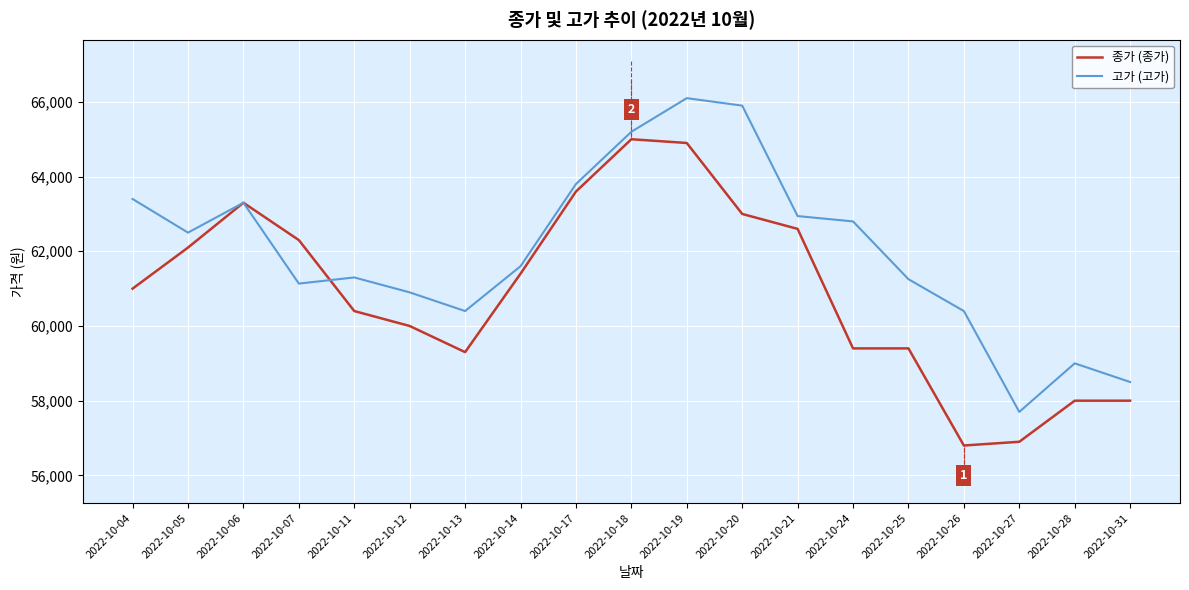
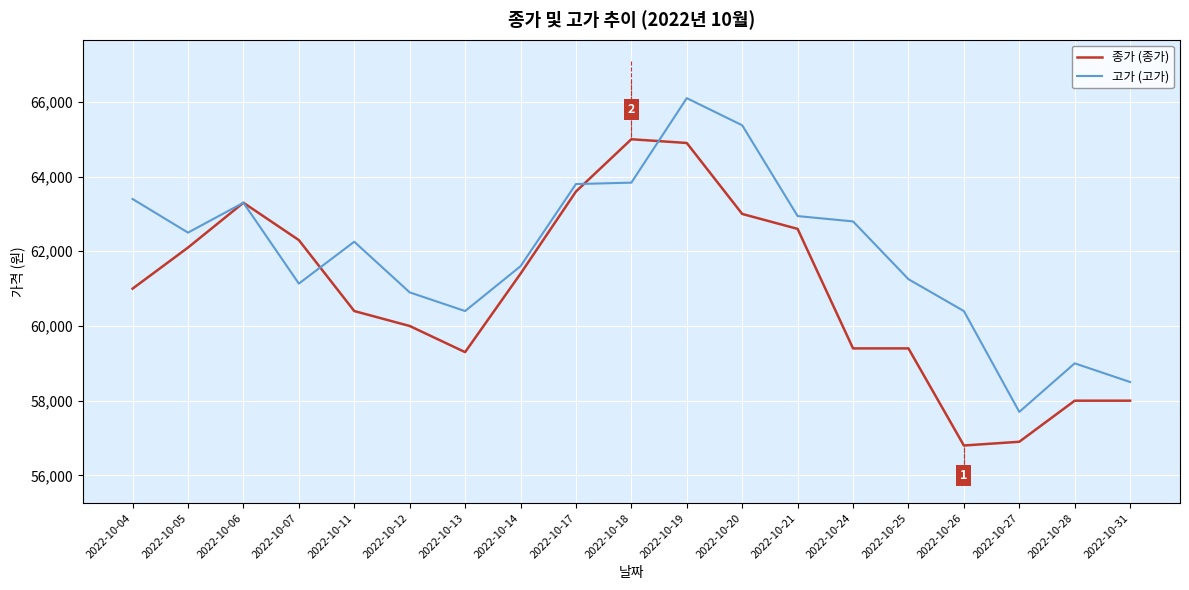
  {
    "고가 (고가)": {
      "2022-10-04": "63,400",
      "2022-10-05": "62,500",
      "2022-10-07": "61,100",
-     "2022-10-11": "61,300",
+     "2022-10-11": "62,300",
      "2022-10-12": "60,900",
      "2022-10-13": "60,400",
      "2022-10-14": "61,600",
      "2022-10-17": "63,800",
-     "2022-10-18": "65,200",
+     "2022-10-18": "63,800",
      "2022-10-19": "66,100",
-     "2022-10-20": "65,900",
+     "2022-10-20": "65,400",
      "2022-10-21": "62,900",
      "2022-10-24": "62,800",
      "2022-10-25": "61,300",
      "2022-10-26": "60,400",
      "2022-10-27": "57,700",
      "2022-10-28": "59,000",
      "2022-10-31": "58,500"
    }
  }
